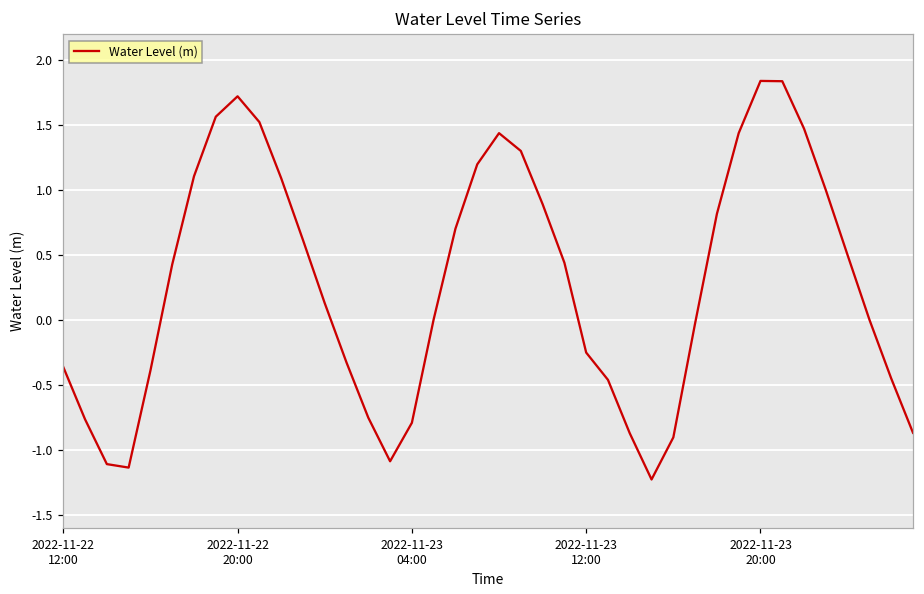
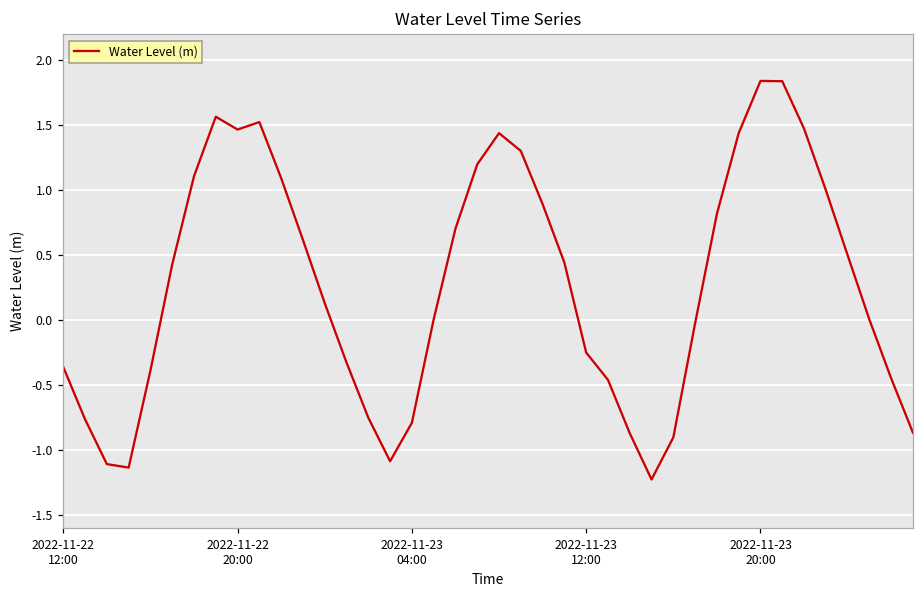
  {
    "2022-11-22 12:00": -0.36,
-   "2022-11-22 20:00": 1.72,
+   "2022-11-22 20:00": 1.47,
    "2022-11-23 04:00": -0.79,
    "2022-11-23 12:00": -0.25,
    "2022-11-23 20:00": 1.84
  }
